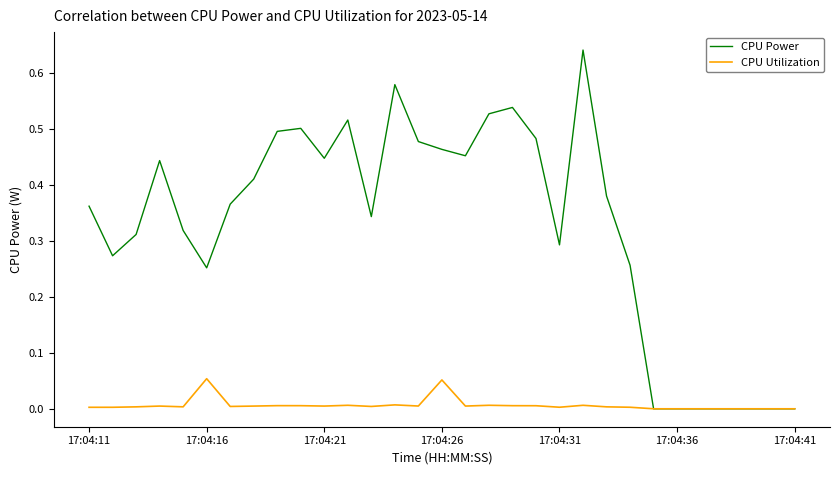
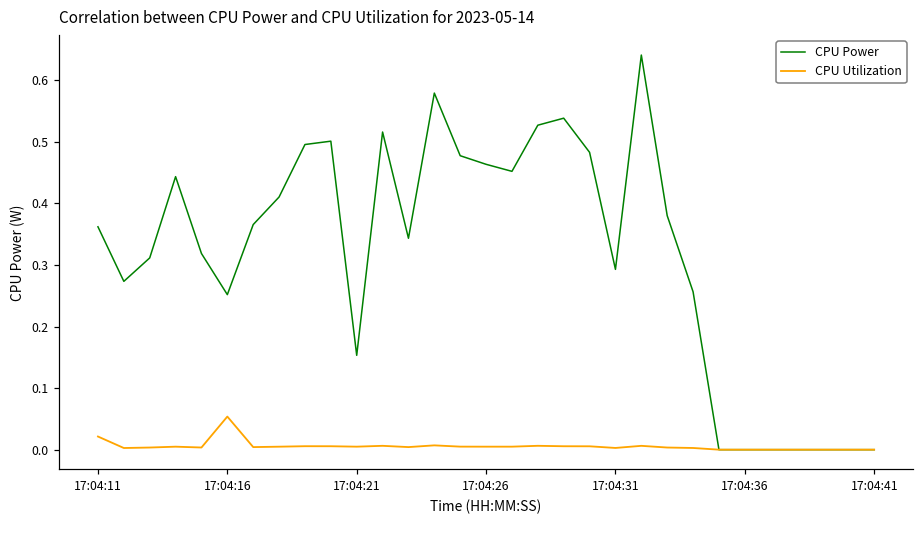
  {
    "CPU Power": {
      "17:04:11": 0.36,
      "17:04:16": 0.25,
-     "17:04:21": 0.45,
+     "17:04:21": 0.15,
      "17:04:26": 0.46,
      "17:04:31": 0.29
    },
    "CPU Utilization": {
-     "17:04:11": 0.00,
+     "17:04:11": 0.02,
      "17:04:16": 0.05,
      "17:04:21": 0.00,
-     "17:04:26": 0.05,
+     "17:04:26": 0.00,
      "17:04:31": 0.00
    }
  }
